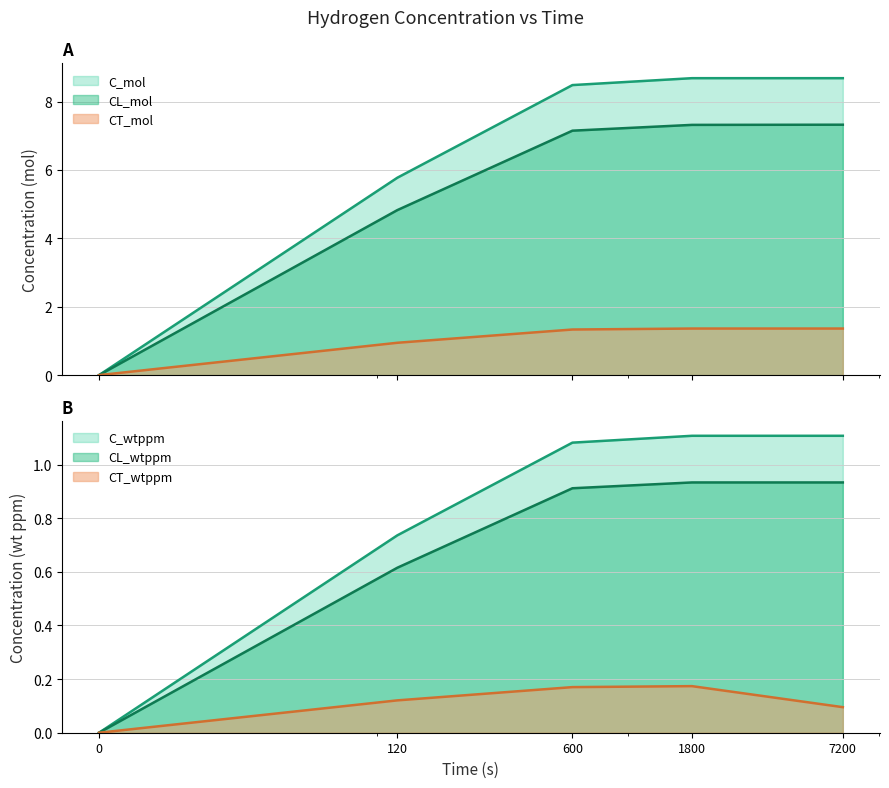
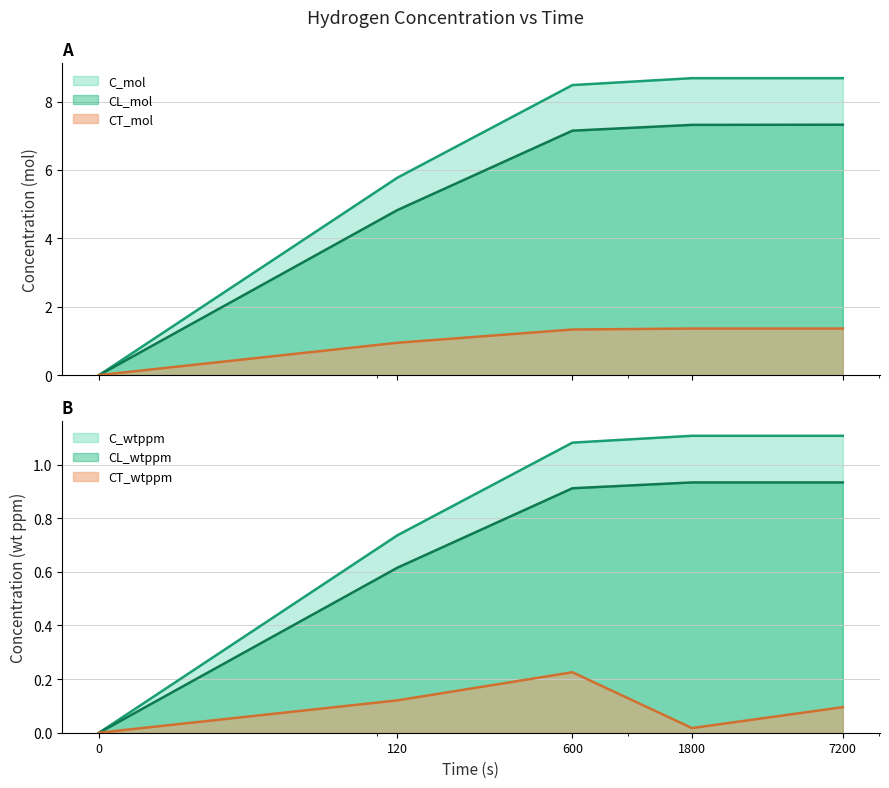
  {
    "B": {
      "CT_wtppm": {
        "120": 0.12,
-       "600": 0.17,
-       "1800": 0.17,
+       "600": 0.23,
+       "1800": 0.02,
        "7200": 0.10
      }
    }
  }
